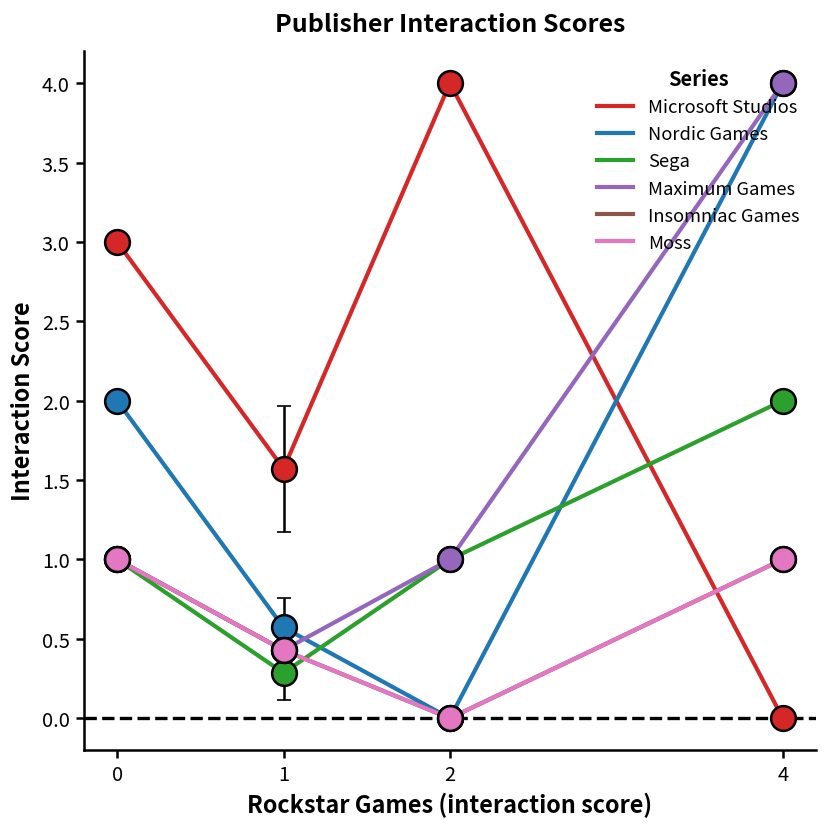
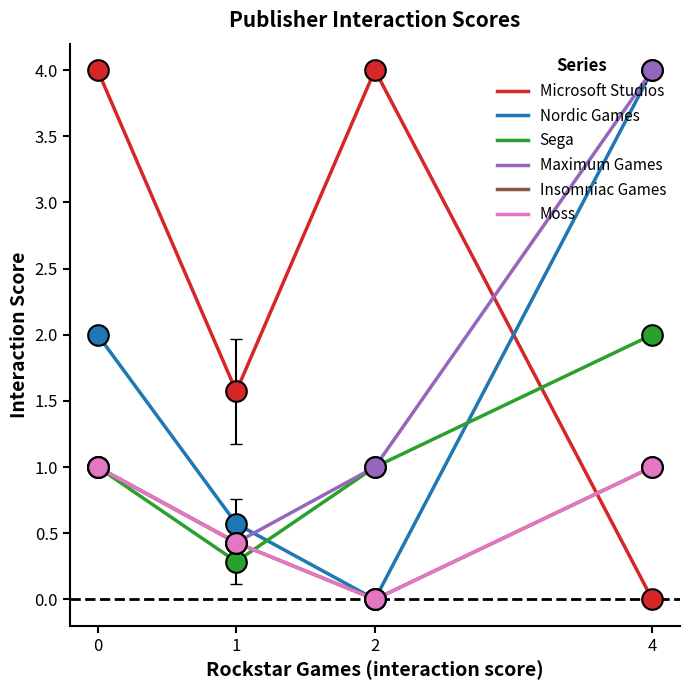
  {
    "Microsoft Studios": {
-     "0": 3,
+     "0": 4,
      "1": 1.57
    },
    "Sega": {
      "1": 0.29
    }
  }
